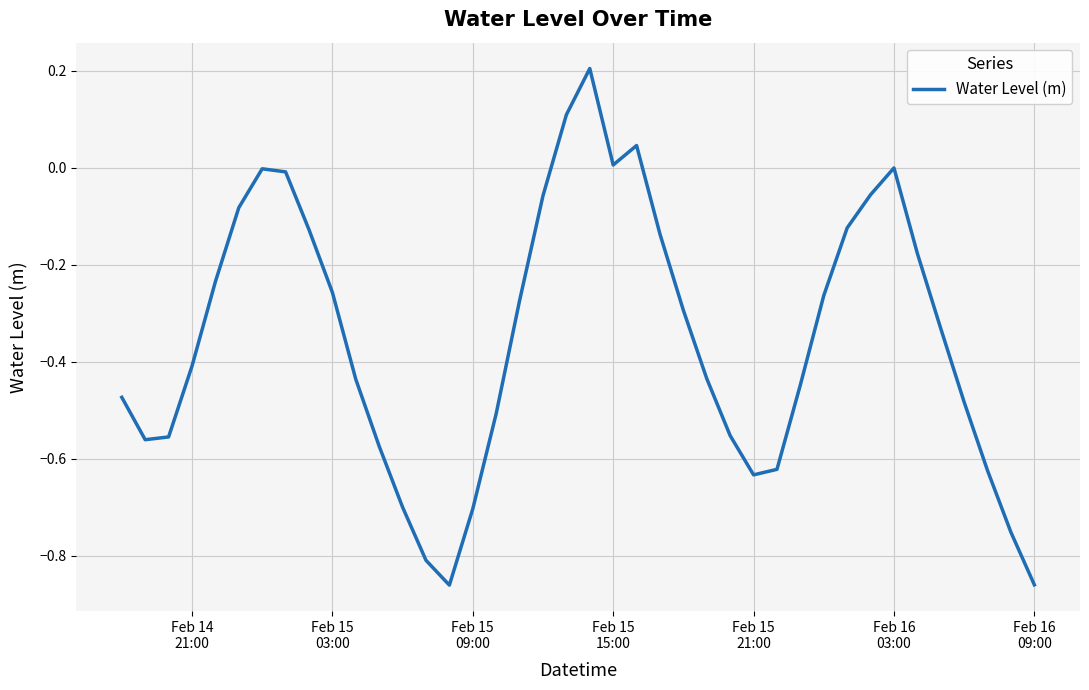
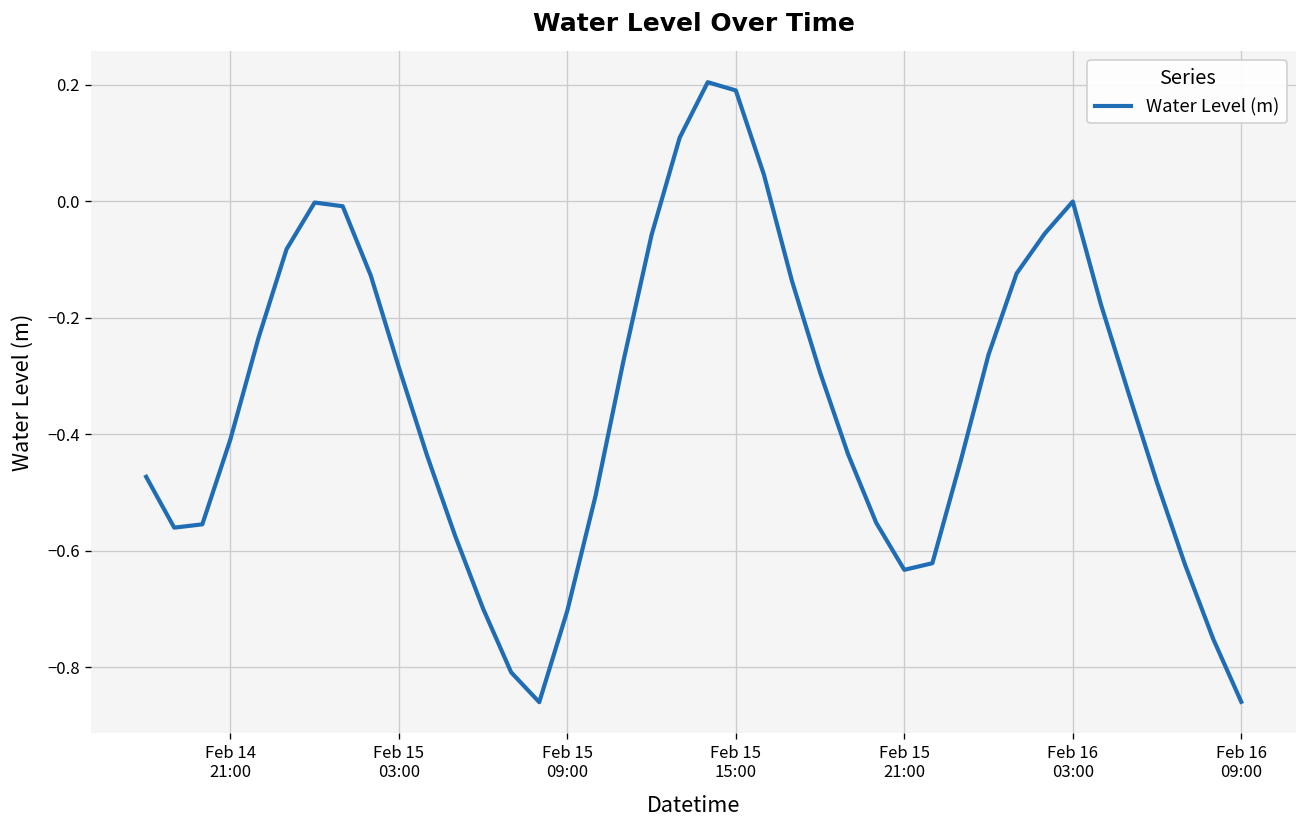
  {
    "Feb 14 21:00": -0.41,
-   "Feb 15 03:00": -0.26,
+   "Feb 15 03:00": -0.29,
    "Feb 15 09:00": -0.70,
-   "Feb 15 15:00": 0.01,
+   "Feb 15 15:00": 0.19,
    "Feb 15 21:00": -0.63,
    "Feb 16 03:00": 0.00,
    "Feb 16 09:00": -0.86
  }
